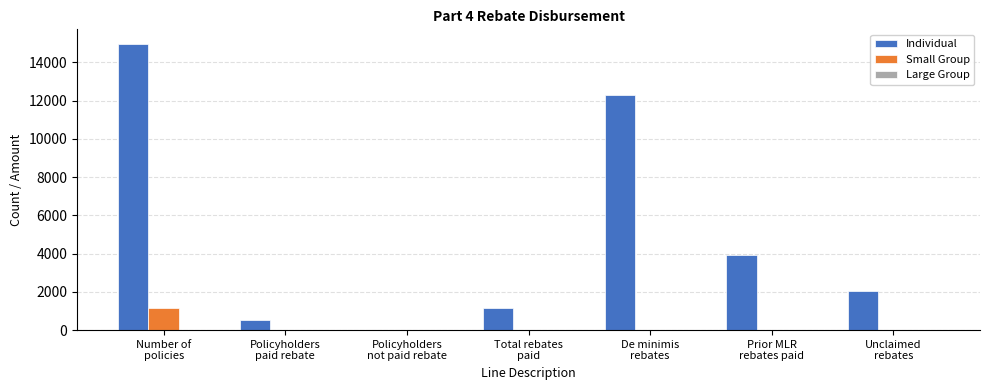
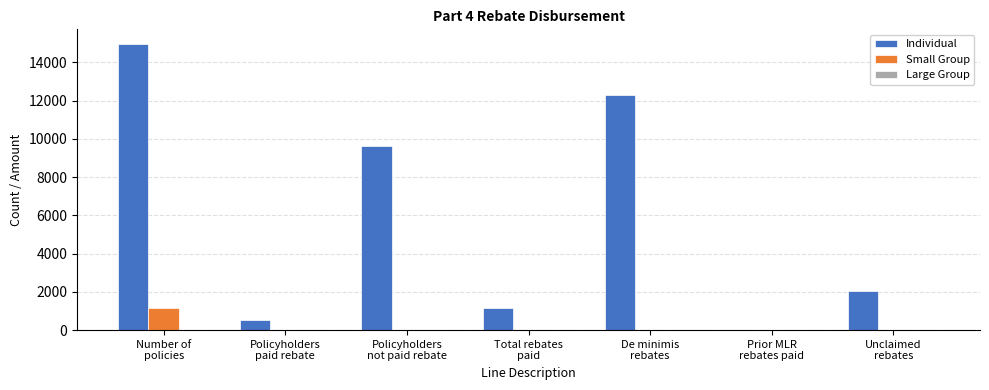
  {
    "Individual": {
      "Number of policies": 15000,
      "Policyholders paid rebate": 600,
-     "Policyholders not paid rebate": 0,
+     "Policyholders not paid rebate": 9600,
      "Total rebates paid": 1100,
      "De minimis rebates": 12300,
-     "Prior MLR rebates paid": 3900,
+     "Prior MLR rebates paid": 0,
      "Unclaimed rebates": 2100
    },
    "Small Group": {
      "Number of policies": 1200,
      "Policyholders paid rebate": 0,
      "Policyholders not paid rebate": 0,
      "Total rebates paid": 0,
      "De minimis rebates": 0,
      "Prior MLR rebates paid": 0,
      "Unclaimed rebates": 0
    },
    "Large Group": {
      "Number of policies": 0,
      "Policyholders paid rebate": 0,
      "Policyholders not paid rebate": 0,
      "Total rebates paid": 0,
      "De minimis rebates": 0,
      "Prior MLR rebates paid": 0,
      "Unclaimed rebates": 0
    }
  }
